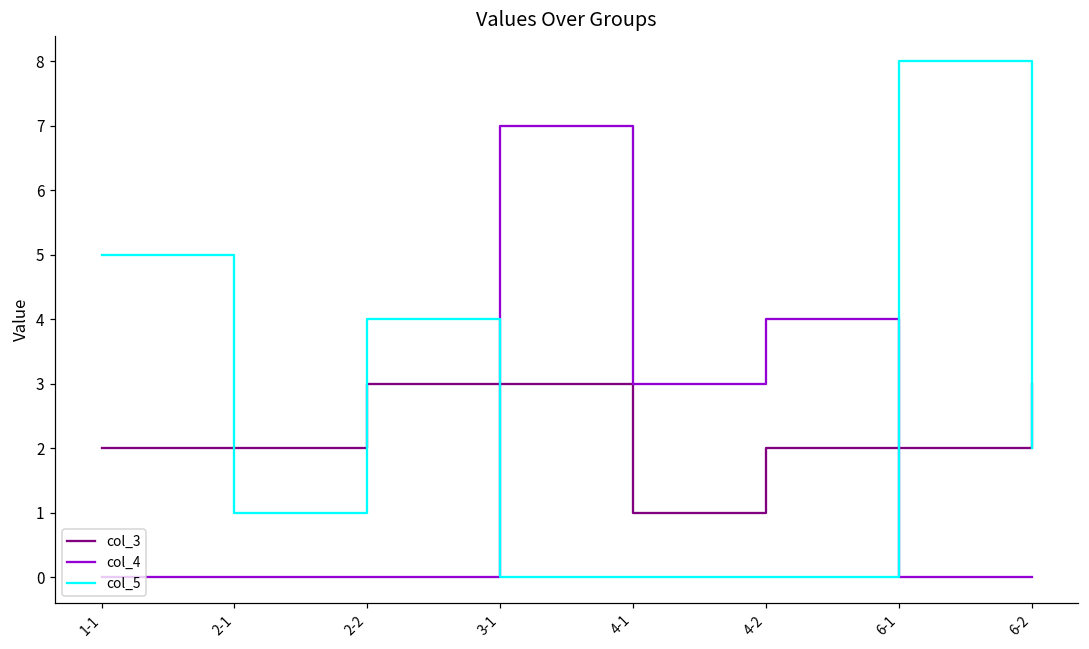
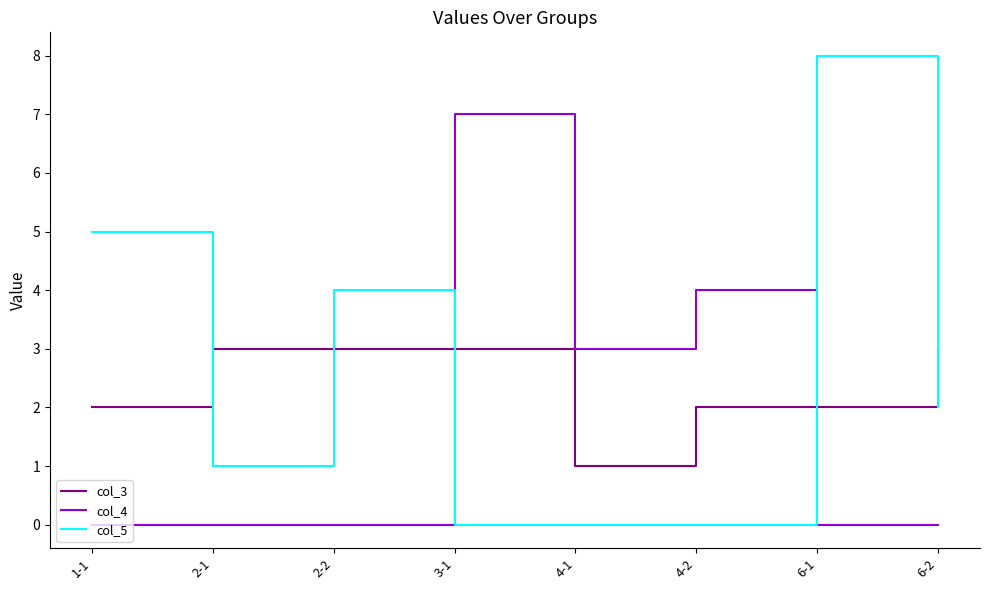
  {
    "col_3": {
      "1-1": 2,
-     "2-1": 2,
+     "2-1": 3,
      "2-2": 3,
      "3-1": 3,
      "4-1": 1,
      "4-2": 2,
      "6-1": 2,
      "6-2": 3
    },
    "col_4": {
      "2-1": 0,
      "2-2": 0,
      "3-1": 7,
      "4-1": 3,
      "4-2": 4,
      "6-1": 0,
      "6-2": 0
    },
    "col_5": {
      "1-1": 5,
      "2-1": 1,
      "2-2": 4,
      "3-1": 0,
      "4-1": 0,
      "4-2": 0,
      "6-1": 8,
      "6-2": 2
    }
  }
